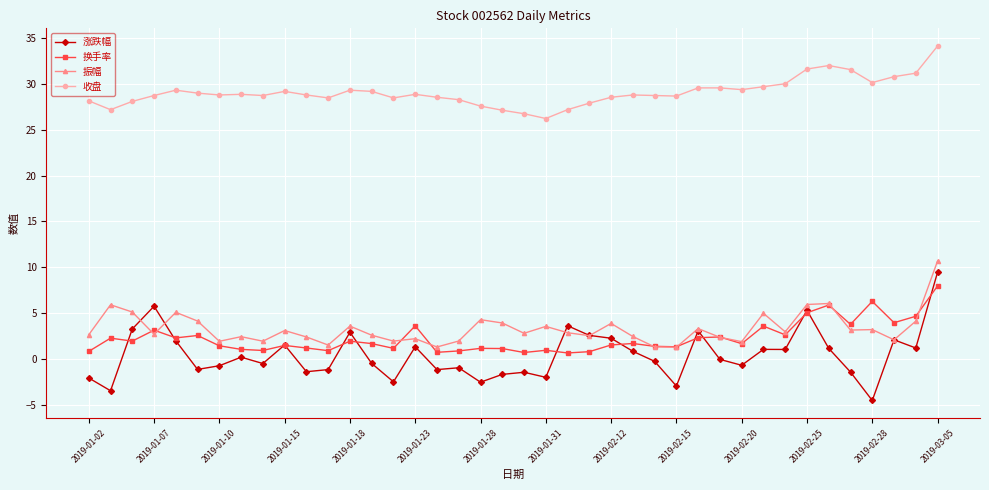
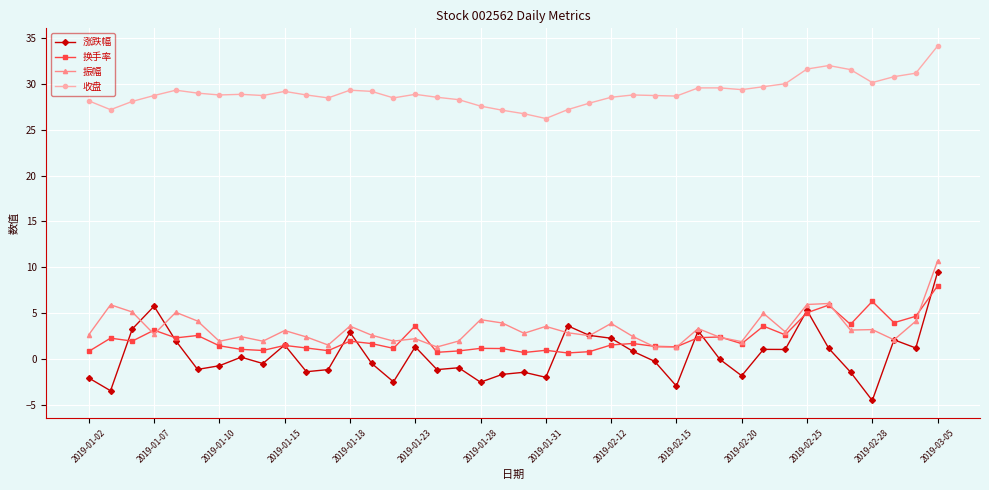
  {
    "涨跌幅": {
      "2019-01-02": -2,
      "2019-01-07": 6,
      "2019-01-10": -1,
      "2019-01-18": 3,
      "2019-01-23": 1,
      "2019-01-28": -2,
      "2019-01-31": -2,
      "2019-02-12": 2,
      "2019-02-15": -3,
-     "2019-02-20": -1,
+     "2019-02-20": -2,
      "2019-02-28": -4,
      "2019-03-05": 9
    },
    "换手率": {
      "2019-01-02": 1,
      "2019-01-07": 3,
      "2019-01-10": 1,
      "2019-01-18": 2,
      "2019-01-23": 4,
      "2019-01-28": 1,
      "2019-01-31": 1,
      "2019-02-12": 2,
      "2019-02-28": 6,
      "2019-03-05": 8
    }
  }
